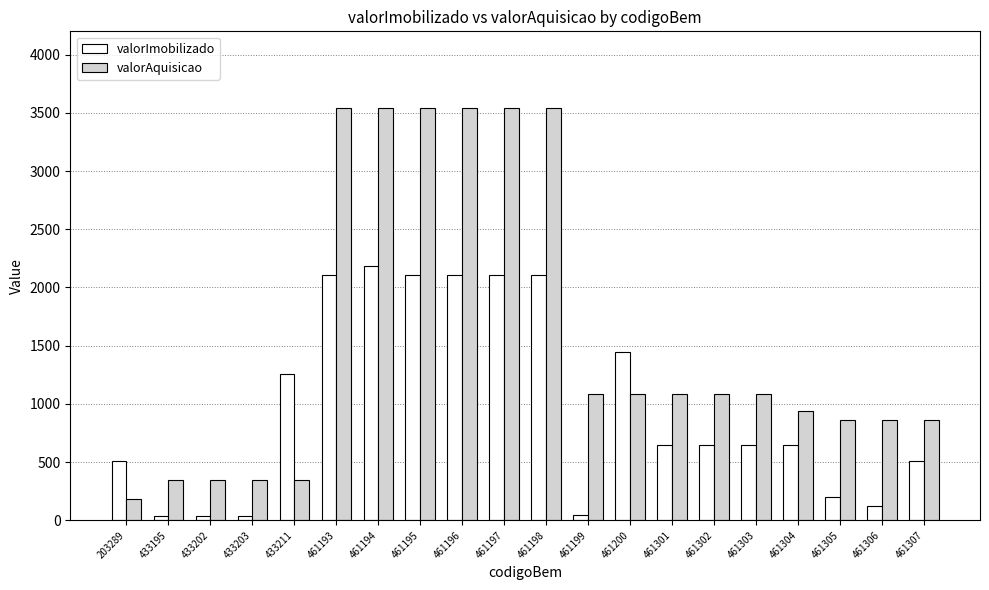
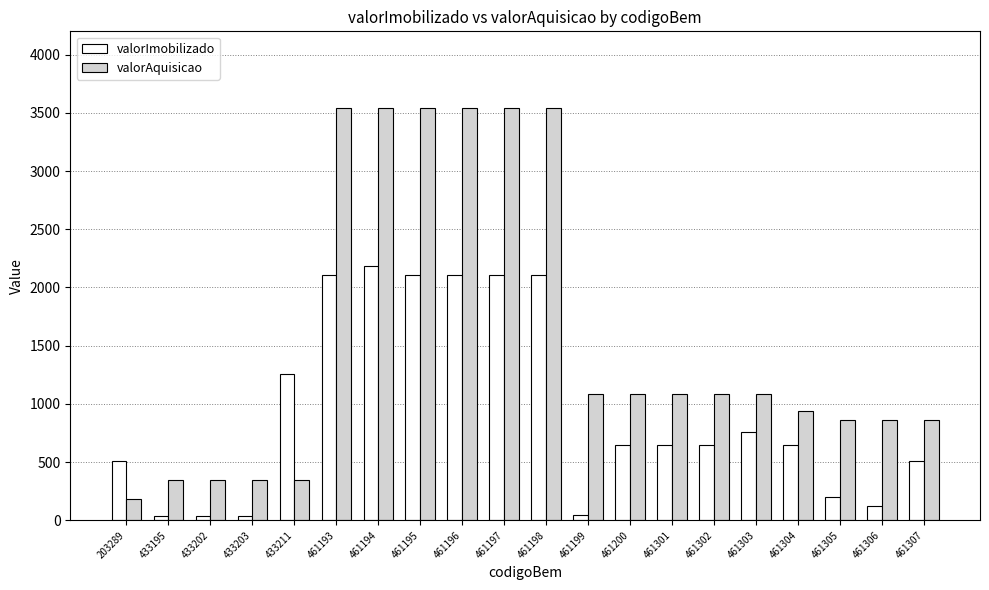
  {
    "valorImobilizado": {
      "203289": 510,
      "433195": 30,
      "433202": 30,
      "433203": 30,
      "433211": 1260,
      "461193": 2110,
      "461194": 2190,
      "461195": 2110,
      "461196": 2110,
      "461197": 2110,
      "461198": 2110,
      "461199": 40,
-     "461200": 1450,
+     "461200": 650,
      "461301": 650,
      "461302": 650,
-     "461303": 650,
+     "461303": 760,
      "461304": 650,
      "461305": 200,
      "461306": 120,
      "461307": 510
    },
    "valorAquisicao": {
      "203289": 190,
      "433195": 350,
      "433202": 350,
      "433203": 350,
      "433211": 350,
      "461193": 3540,
      "461194": 3540,
      "461195": 3540,
      "461196": 3540,
      "461197": 3540,
      "461198": 3540,
      "461199": 1090,
      "461200": 1090,
      "461301": 1090,
      "461302": 1090,
      "461303": 1090,
      "461304": 940,
      "461305": 860,
      "461306": 860,
      "461307": 860
    }
  }
